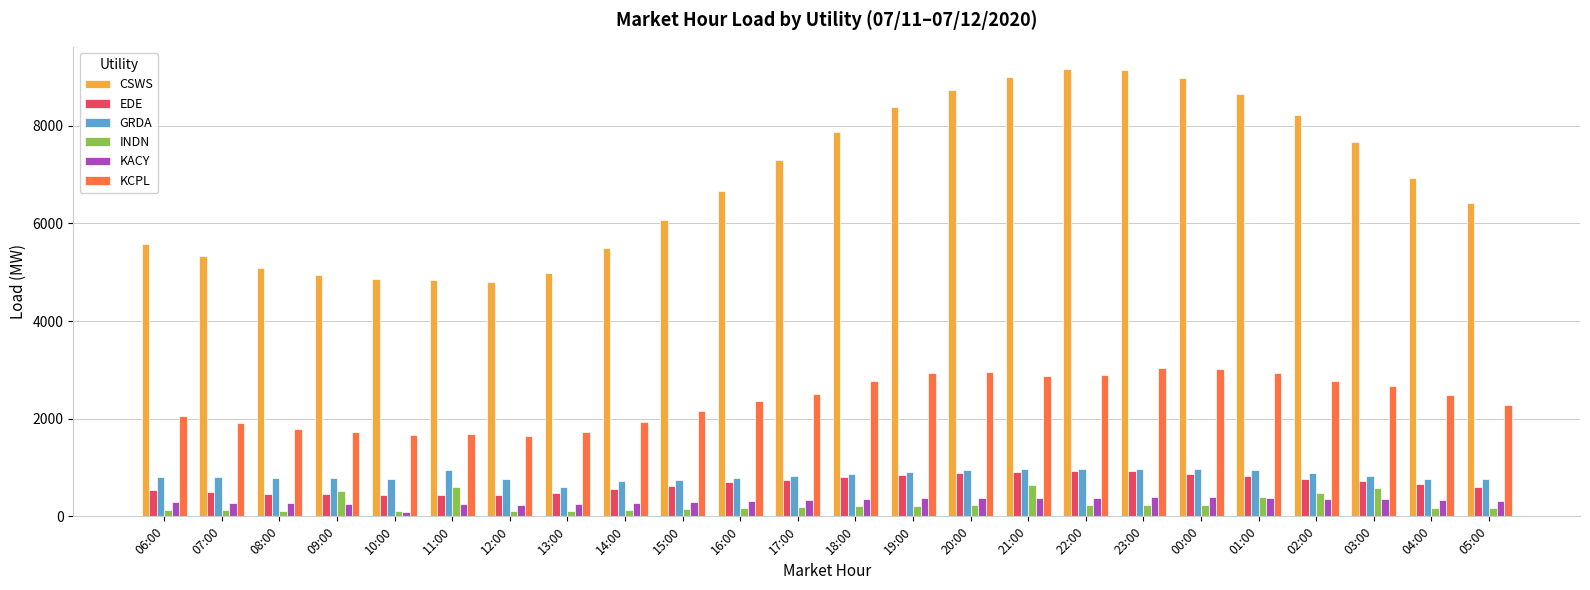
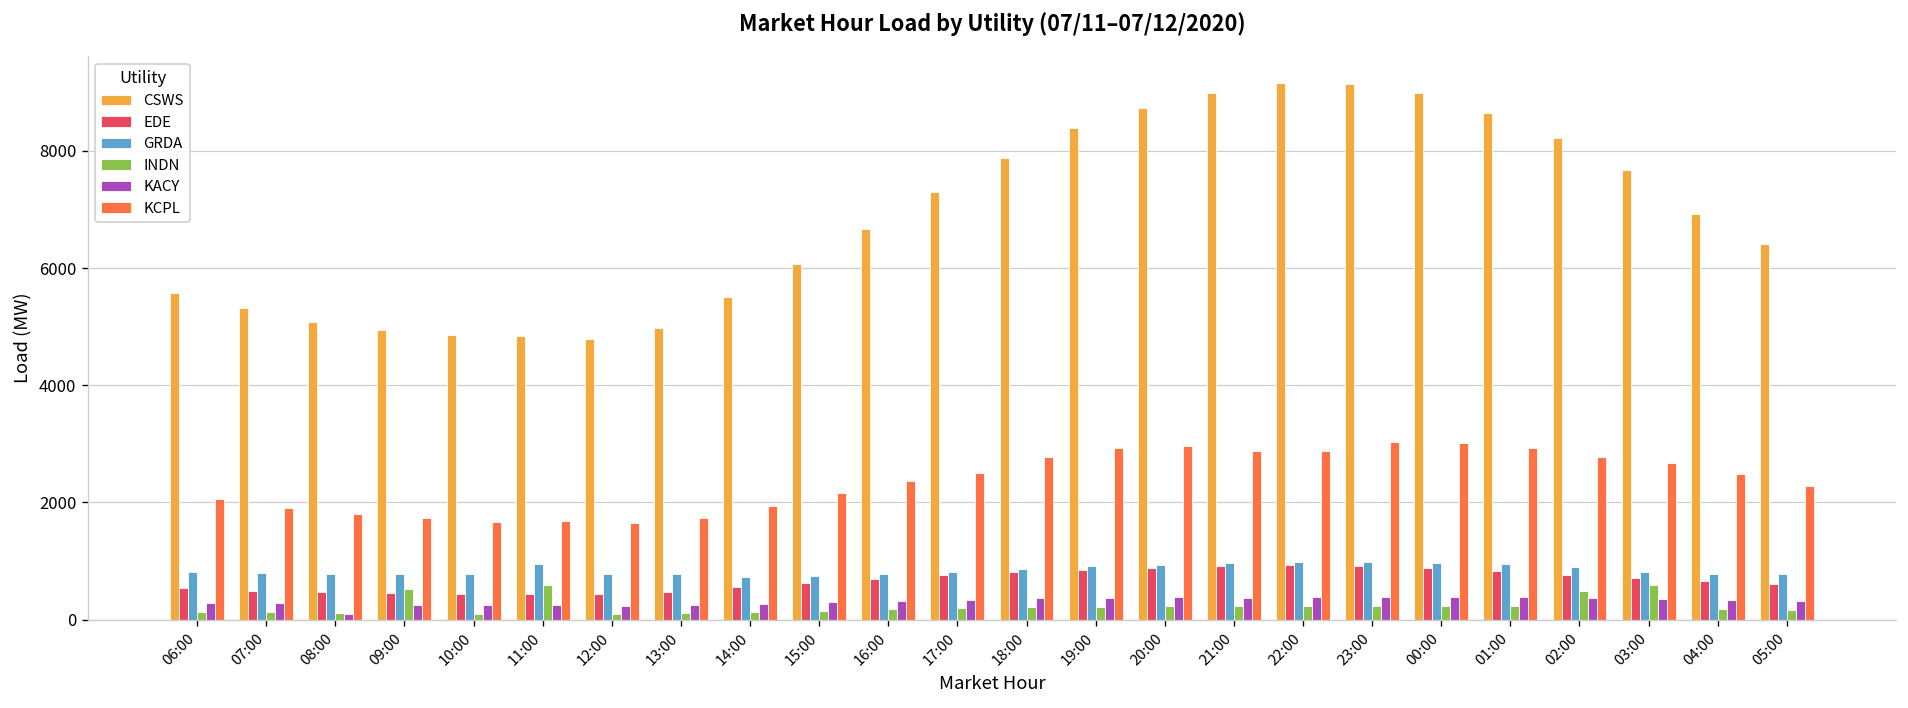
  {
    "GRDA": {
      "06:00": 800,
      "07:00": 800,
      "08:00": 800,
      "09:00": 800,
      "10:00": 800,
      "11:00": 900,
      "12:00": 800,
-     "13:00": 600,
+     "13:00": 800,
      "14:00": 700,
      "15:00": 700,
      "16:00": 800,
      "17:00": 800,
      "18:00": 900,
      "19:00": 900,
      "20:00": 900,
      "21:00": 1000,
      "22:00": 1000,
      "23:00": 1000,
      "00:00": 1000,
      "01:00": 900,
      "02:00": 900,
      "03:00": 800,
      "04:00": 800,
      "05:00": 800
    },
    "INDN": {
      "06:00": 100,
      "07:00": 100,
      "08:00": 100,
      "09:00": 500,
      "10:00": 100,
      "11:00": 600,
      "12:00": 100,
      "13:00": 100,
      "14:00": 100,
      "15:00": 200,
      "16:00": 200,
      "17:00": 200,
      "18:00": 200,
      "19:00": 200,
      "20:00": 200,
-     "21:00": 600,
+     "21:00": 200,
      "22:00": 200,
      "23:00": 200,
      "00:00": 200,
-     "01:00": 400,
+     "01:00": 200,
      "02:00": 500,
      "03:00": 600,
      "04:00": 200,
      "05:00": 200
    },
    "KACY": {
      "06:00": 300,
      "07:00": 300,
-     "08:00": 300,
+     "08:00": 100,
      "09:00": 300,
-     "10:00": 100,
+     "10:00": 300,
      "11:00": 200,
      "12:00": 200,
      "13:00": 300,
      "14:00": 300,
      "15:00": 300,
      "16:00": 300,
      "17:00": 300,
      "18:00": 400,
      "19:00": 400,
      "20:00": 400,
      "21:00": 400,
      "22:00": 400,
      "23:00": 400,
      "00:00": 400,
      "01:00": 400,
      "02:00": 400,
      "03:00": 400,
      "04:00": 300,
      "05:00": 300
    }
  }
